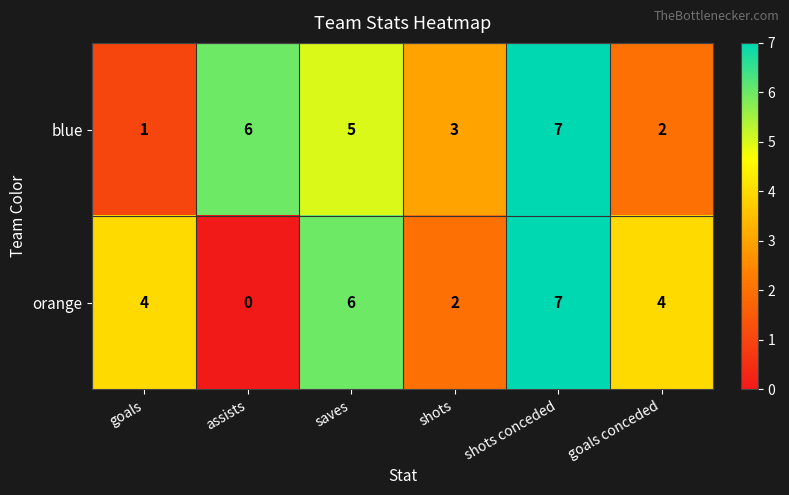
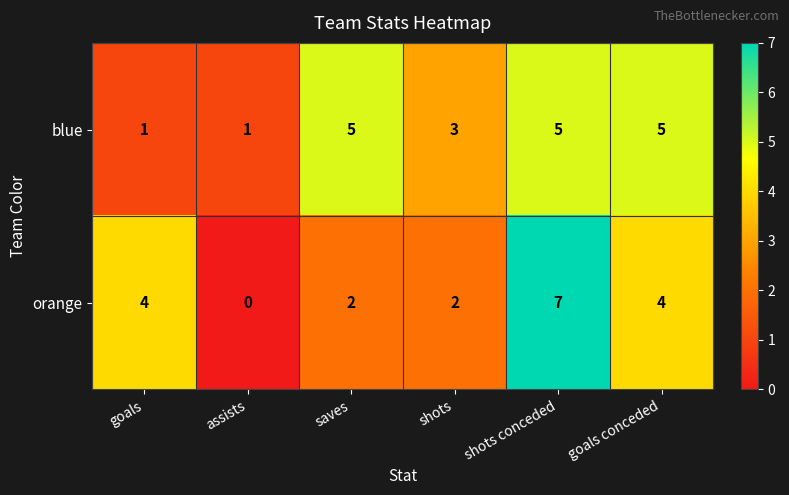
  {
    "blue": {
      "goals": 1,
-     "assists": 6,
+     "assists": 1,
      "saves": 5,
      "shots": 3,
-     "shots conceded": 7,
-     "goals conceded": 2
+     "shots conceded": 5,
+     "goals conceded": 5
    },
    "orange": {
      "goals": 4,
      "assists": 0,
-     "saves": 6,
+     "saves": 2,
      "shots": 2,
      "shots conceded": 7,
      "goals conceded": 4
    }
  }
